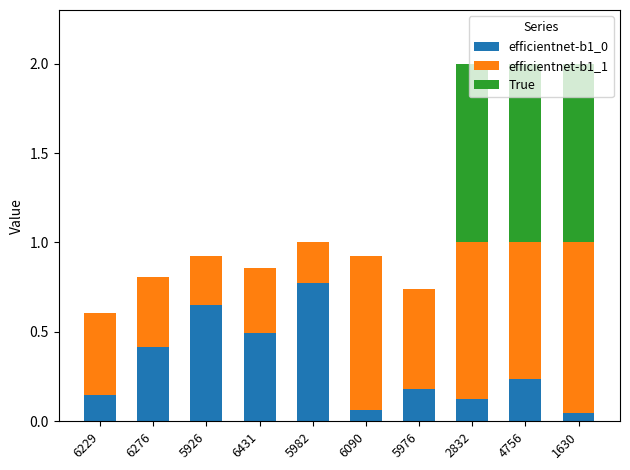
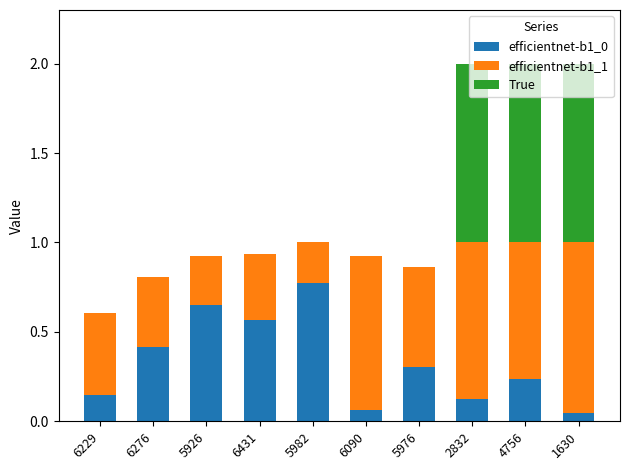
  {
    "efficientnet-b1_0": {
      "6229": 0.15,
      "6276": 0.41,
      "5926": 0.65,
-     "6431": 0.49,
+     "6431": 0.57,
      "5982": 0.77,
      "6090": 0.07,
-     "5976": 0.18,
+     "5976": 0.31,
      "2832": 0.13,
      "4756": 0.24,
      "1630": 0.05
    },
    "efficientnet-b1_1": {
      "6229": 0.46,
      "6276": 0.39,
      "5926": 0.27,
      "6431": 0.37,
      "5982": 0.23,
      "6090": 0.86,
      "5976": 0.56,
      "2832": 0.87,
      "4756": 0.76,
      "1630": 0.95
    },
    "True": {
      "6229": 0.00,
      "6276": 0.00,
      "5926": 0.00,
      "6431": 0.00,
      "5982": 0.00,
      "6090": 0.00,
      "5976": 0.00
    }
  }
